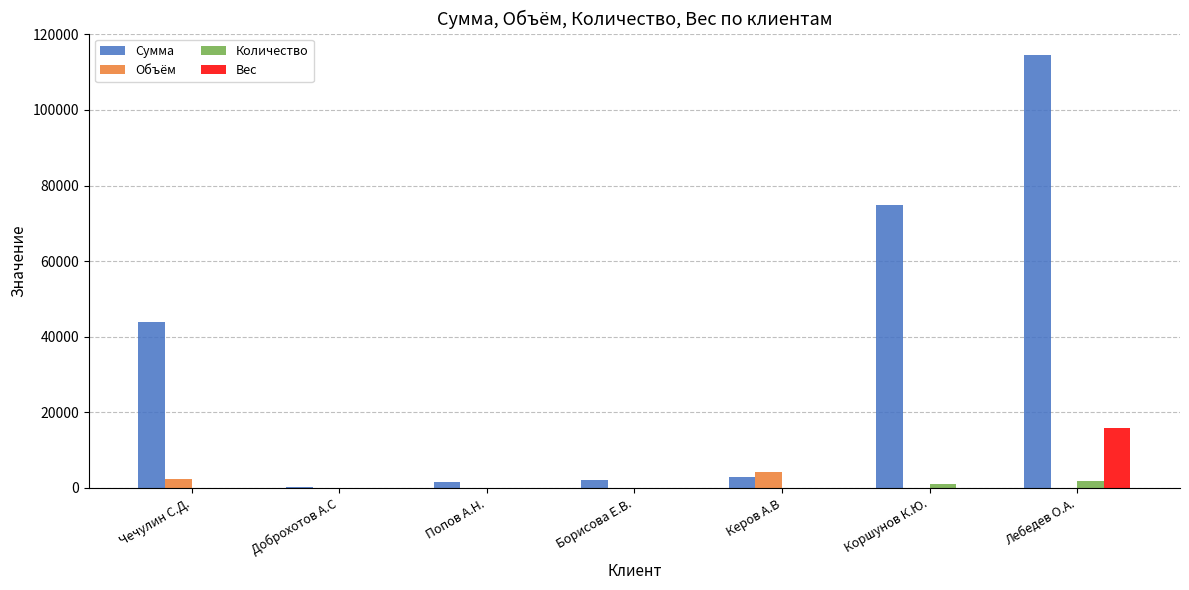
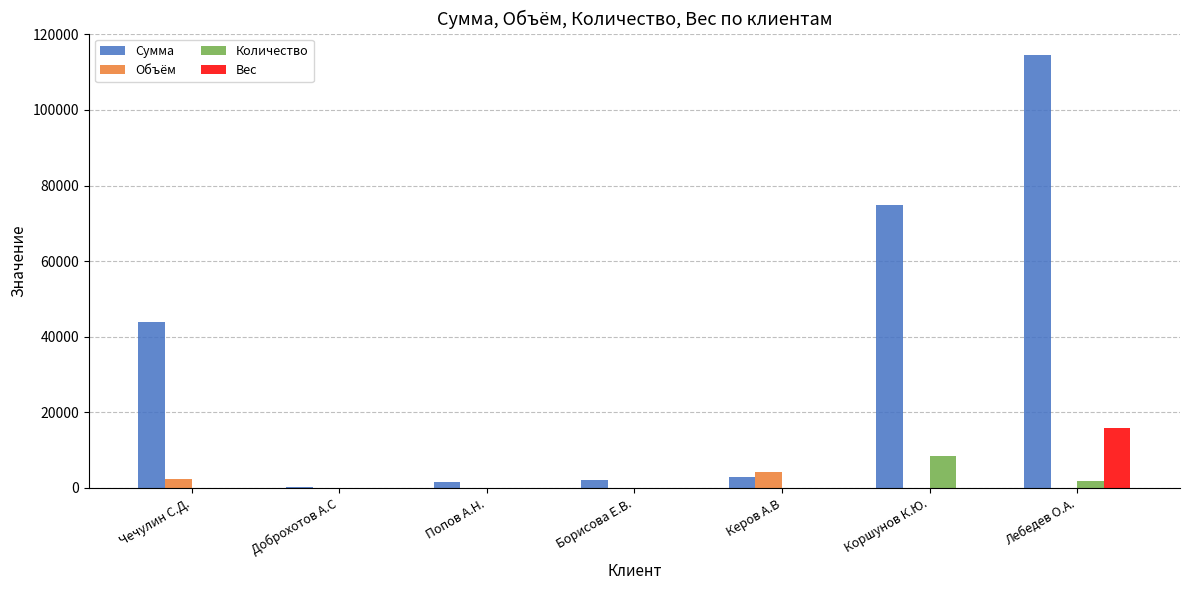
  {
    "Сумма": {
      "Чечулин С.Д.": 44000,
      "Попов А.Н.": 2000,
      "Борисова Е.В.": 2000,
      "Керов А.В": 3000,
      "Коршунов К.Ю.": 75000,
      "Лебедев О.А.": 114000
    },
    "Объём": {
      "Чечулин С.Д.": 2000,
      "Доброхотов А.С": 0,
      "Керов А.В": 4000,
      "Лебедев О.А.": 0
    },
    "Количество": {
-     "Коршунов К.Ю.": 1000,
+     "Коршунов К.Ю.": 8000,
      "Лебедев О.А.": 2000
    },
    "Вес": {
      "Чечулин С.Д.": 0,
      "Попов А.Н.": 0,
      "Борисова Е.В.": 0,
      "Керов А.В": 0,
      "Коршунов К.Ю.": 0,
      "Лебедев О.А.": 16000
    }
  }
